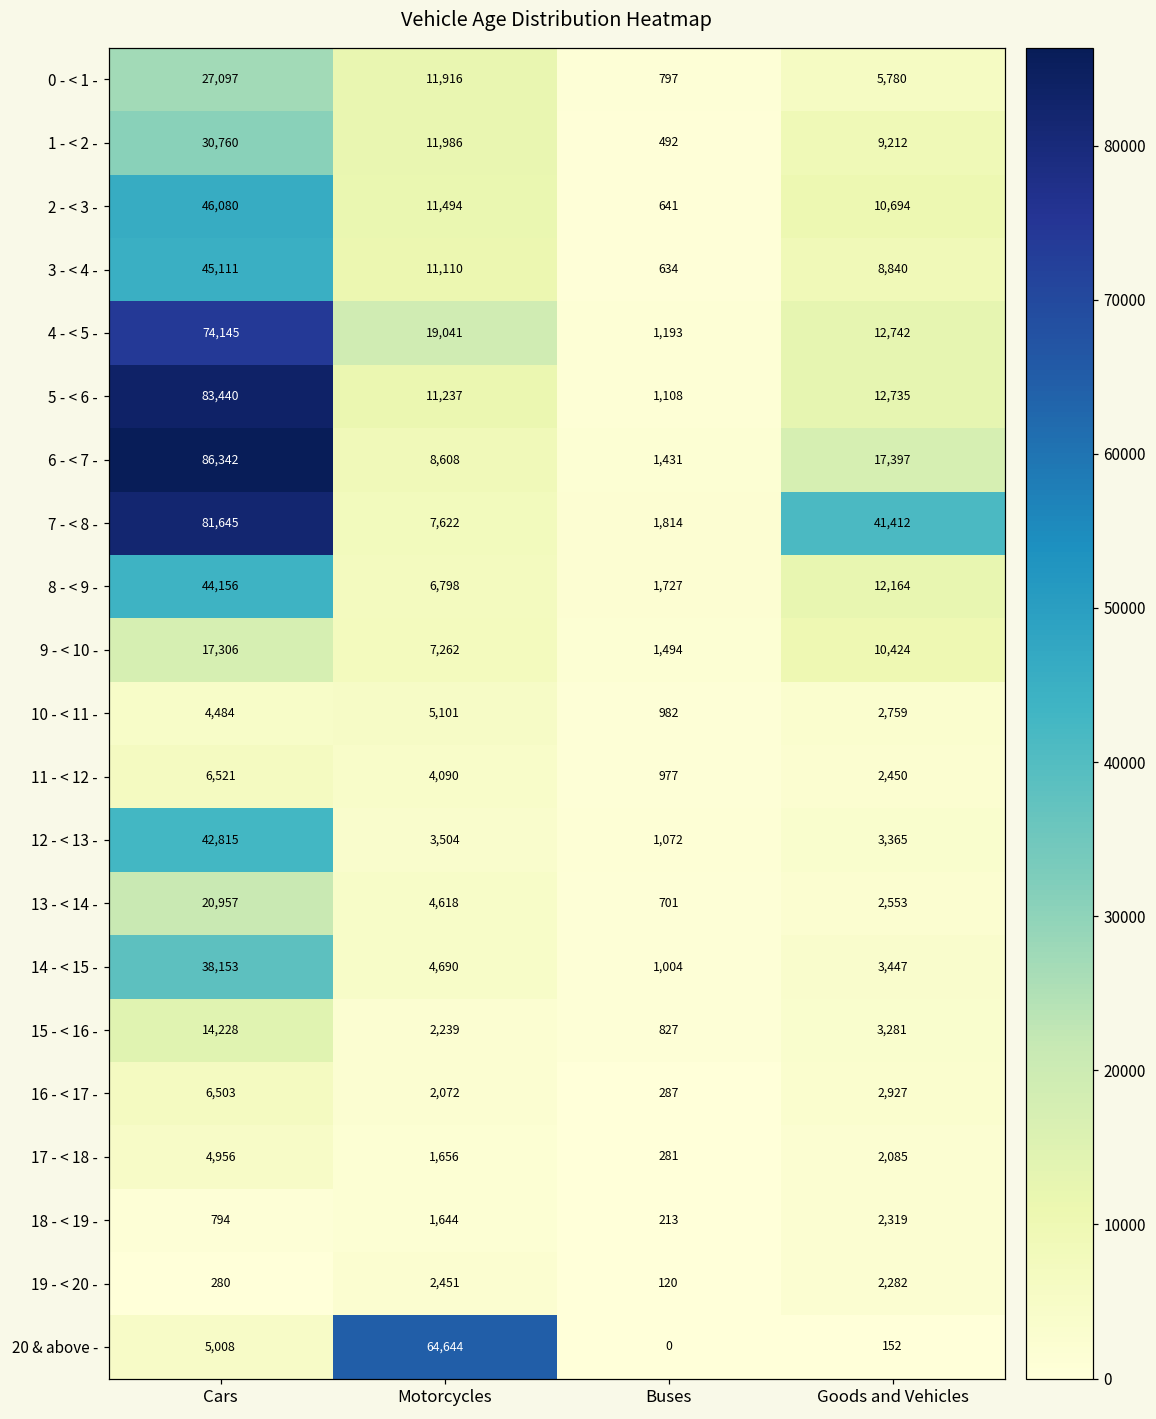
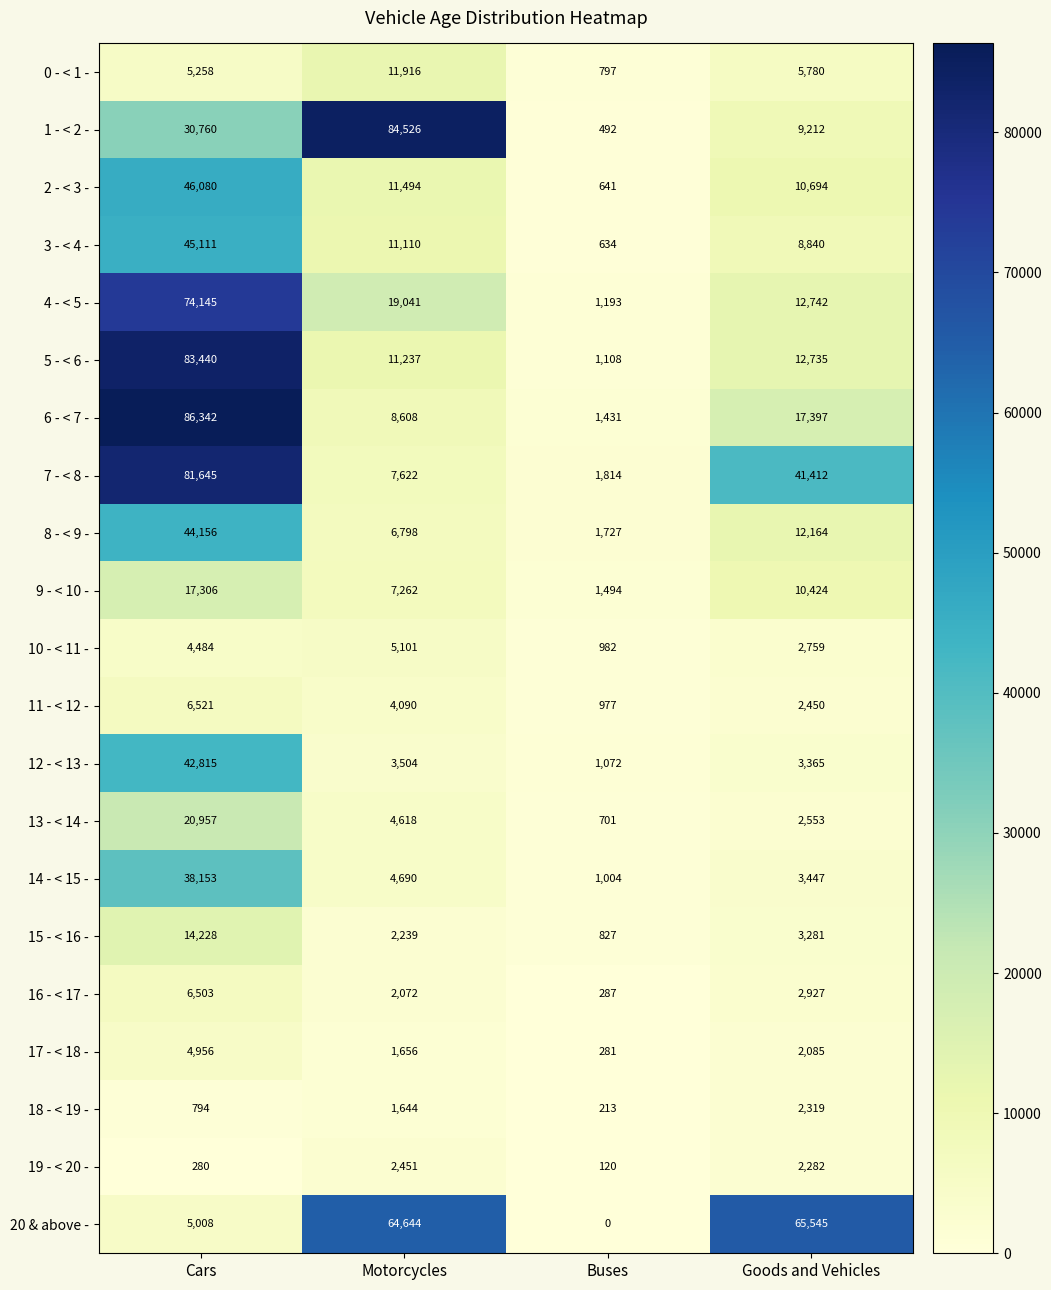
  {
    "0 - < 1 -": {
-     "Cars": "27,097",
+     "Cars": "5,258",
      "Motorcycles": "11,916",
      "Buses": "797",
      "Goods and Vehicles": "5,780"
    },
    "1 - < 2 -": {
      "Cars": "30,760",
-     "Motorcycles": "11,986",
+     "Motorcycles": "84,526",
      "Buses": "492",
      "Goods and Vehicles": "9,212"
    },
    "2 - < 3 -": {
      "Cars": "46,080",
      "Motorcycles": "11,494",
      "Buses": "641",
      "Goods and Vehicles": "10,694"
    },
    "3 - < 4 -": {
      "Cars": "45,111",
      "Motorcycles": "11,110",
      "Buses": "634",
      "Goods and Vehicles": "8,840"
    },
    "4 - < 5 -": {
      "Cars": "74,145",
      "Motorcycles": "19,041",
      "Buses": "1,193",
      "Goods and Vehicles": "12,742"
    },
    "5 - < 6 -": {
      "Cars": "83,440",
      "Motorcycles": "11,237",
      "Buses": "1,108",
      "Goods and Vehicles": "12,735"
    },
    "6 - < 7 -": {
      "Cars": "86,342",
      "Motorcycles": "8,608",
      "Buses": "1,431",
      "Goods and Vehicles": "17,397"
    },
    "7 - < 8 -": {
      "Cars": "81,645",
      "Motorcycles": "7,622",
      "Buses": "1,814",
      "Goods and Vehicles": "41,412"
    },
    "8 - < 9 -": {
      "Cars": "44,156",
      "Motorcycles": "6,798",
      "Buses": "1,727",
      "Goods and Vehicles": "12,164"
    },
    "9 - < 10 -": {
      "Cars": "17,306",
      "Motorcycles": "7,262",
      "Buses": "1,494",
      "Goods and Vehicles": "10,424"
    },
    "10 - < 11 -": {
      "Cars": "4,484",
      "Motorcycles": "5,101",
      "Buses": "982",
      "Goods and Vehicles": "2,759"
    },
    "11 - < 12 -": {
      "Cars": "6,521",
      "Motorcycles": "4,090",
      "Buses": "977",
      "Goods and Vehicles": "2,450"
    },
    "12 - < 13 -": {
      "Cars": "42,815",
      "Motorcycles": "3,504",
      "Buses": "1,072",
      "Goods and Vehicles": "3,365"
    },
    "13 - < 14 -": {
      "Cars": "20,957",
      "Motorcycles": "4,618",
      "Buses": "701",
      "Goods and Vehicles": "2,553"
    },
    "14 - < 15 -": {
      "Cars": "38,153",
      "Motorcycles": "4,690",
      "Buses": "1,004",
      "Goods and Vehicles": "3,447"
    },
    "15 - < 16 -": {
      "Cars": "14,228",
      "Motorcycles": "2,239",
      "Buses": "827",
      "Goods and Vehicles": "3,281"
    },
    "16 - < 17 -": {
      "Cars": "6,503",
      "Motorcycles": "2,072",
      "Buses": "287",
      "Goods and Vehicles": "2,927"
    },
    "17 - < 18 -": {
      "Cars": "4,956",
      "Motorcycles": "1,656",
      "Buses": "281",
      "Goods and Vehicles": "2,085"
    },
    "18 - < 19 -": {
      "Cars": "794",
      "Motorcycles": "1,644",
      "Buses": "213",
      "Goods and Vehicles": "2,319"
    },
    "19 - < 20 -": {
      "Cars": "280",
      "Motorcycles": "2,451",
      "Buses": "120",
      "Goods and Vehicles": "2,282"
    },
    "20 & above -": {
      "Cars": "5,008",
      "Motorcycles": "64,644",
      "Buses": "0",
-     "Goods and Vehicles": "152"
+     "Goods and Vehicles": "65,545"
    }
  }
